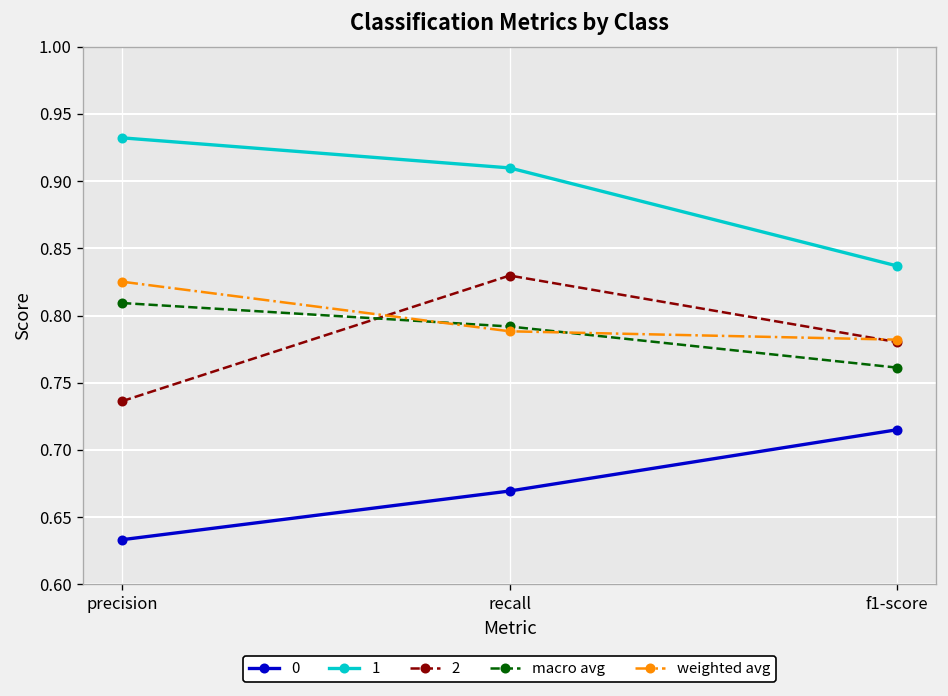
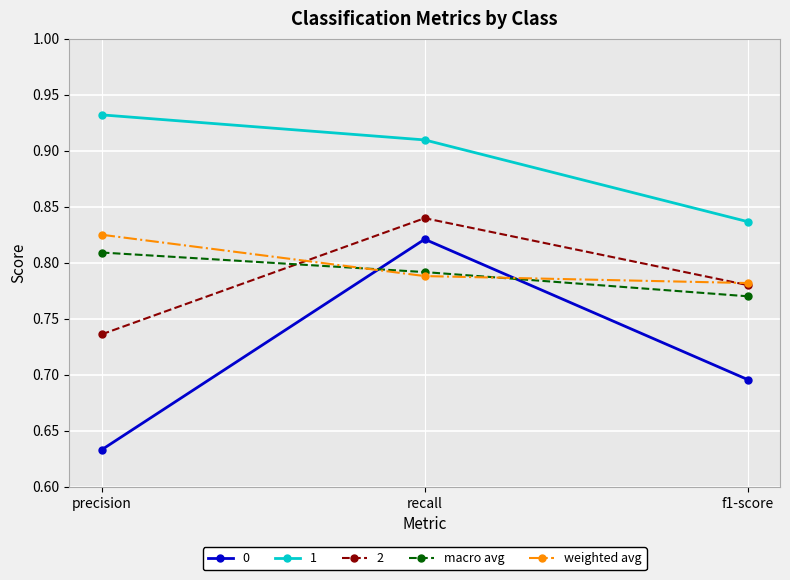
  {
    "0": {
      "precision": 0.633,
-     "recall": 0.669,
-     "f1-score": 0.715
+     "recall": 0.821,
+     "f1-score": 0.696
    },
    "1": {
      "precision": 0.932,
      "recall": 0.910,
      "f1-score": 0.837
    },
    "2": {
      "precision": 0.736,
-     "recall": 0.830
+     "recall": 0.840
    },
    "macro avg": {
      "precision": 0.809,
      "recall": 0.792,
-     "f1-score": 0.761
+     "f1-score": 0.770
    },
    "weighted avg": {
      "precision": 0.825,
      "recall": 0.788
    }
  }
